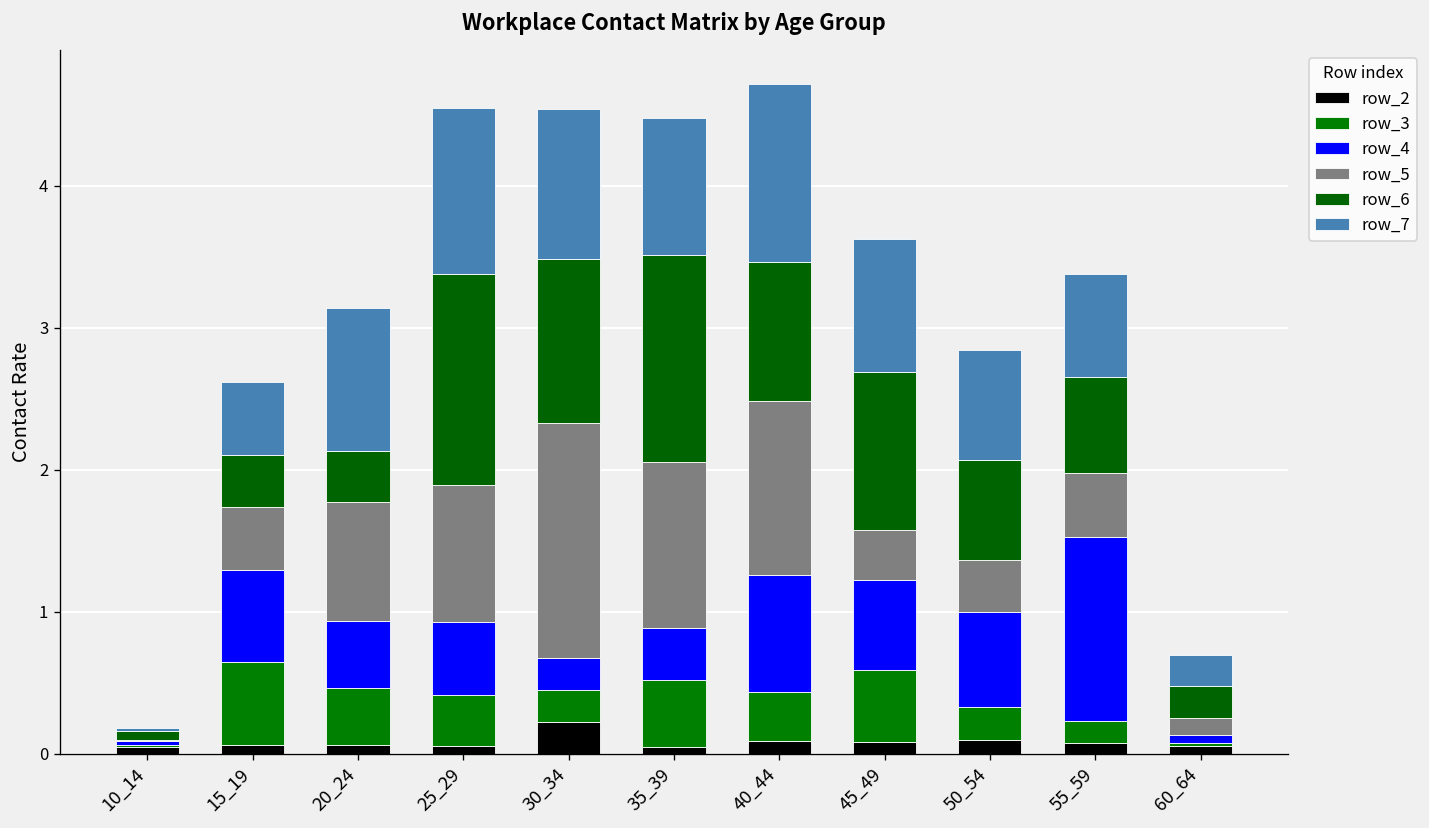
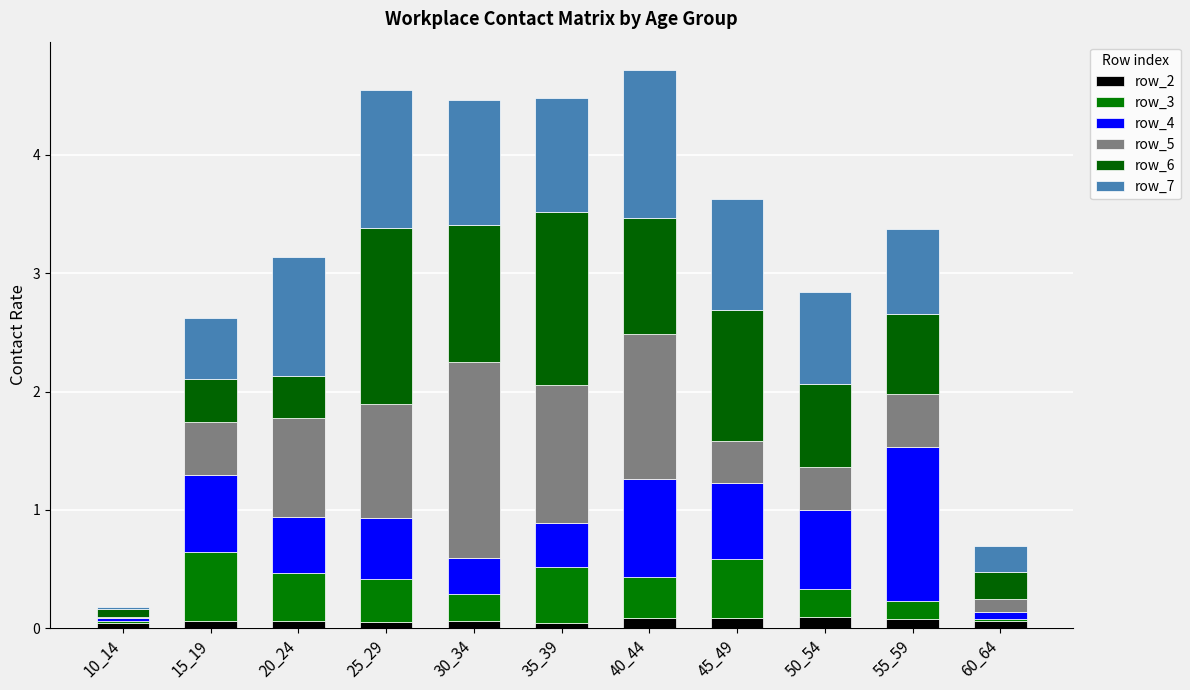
  {
    "row_2": {
      "10_14": 0.05,
      "15_19": 0.06,
      "20_24": 0.06,
      "25_29": 0.06,
-     "30_34": 0.22,
+     "30_34": 0.06,
      "35_39": 0.05,
      "40_44": 0.09,
      "45_49": 0.08,
      "50_54": 0.09,
      "55_59": 0.08,
      "60_64": 0.06
    },
    "row_4": {
      "10_14": 0.03,
      "15_19": 0.65,
      "20_24": 0.47,
      "25_29": 0.51,
-     "30_34": 0.22,
+     "30_34": 0.30,
      "35_39": 0.37,
      "40_44": 0.83,
      "45_49": 0.64,
      "50_54": 0.67,
      "55_59": 1.30,
      "60_64": 0.06
    },
    "row_5": {
      "15_19": 0.45,
      "20_24": 0.84,
      "25_29": 0.96,
      "30_34": 1.66,
      "35_39": 1.17,
      "40_44": 1.22,
      "45_49": 0.35,
      "50_54": 0.36,
      "55_59": 0.45,
      "60_64": 0.12
    },
    "row_7": {
      "15_19": 0.51,
      "20_24": 1.01,
      "25_29": 1.16,
      "30_34": 1.06,
      "35_39": 0.96,
      "40_44": 1.26,
      "45_49": 0.94,
      "50_54": 0.77,
      "55_59": 0.73,
      "60_64": 0.22
    }
  }
